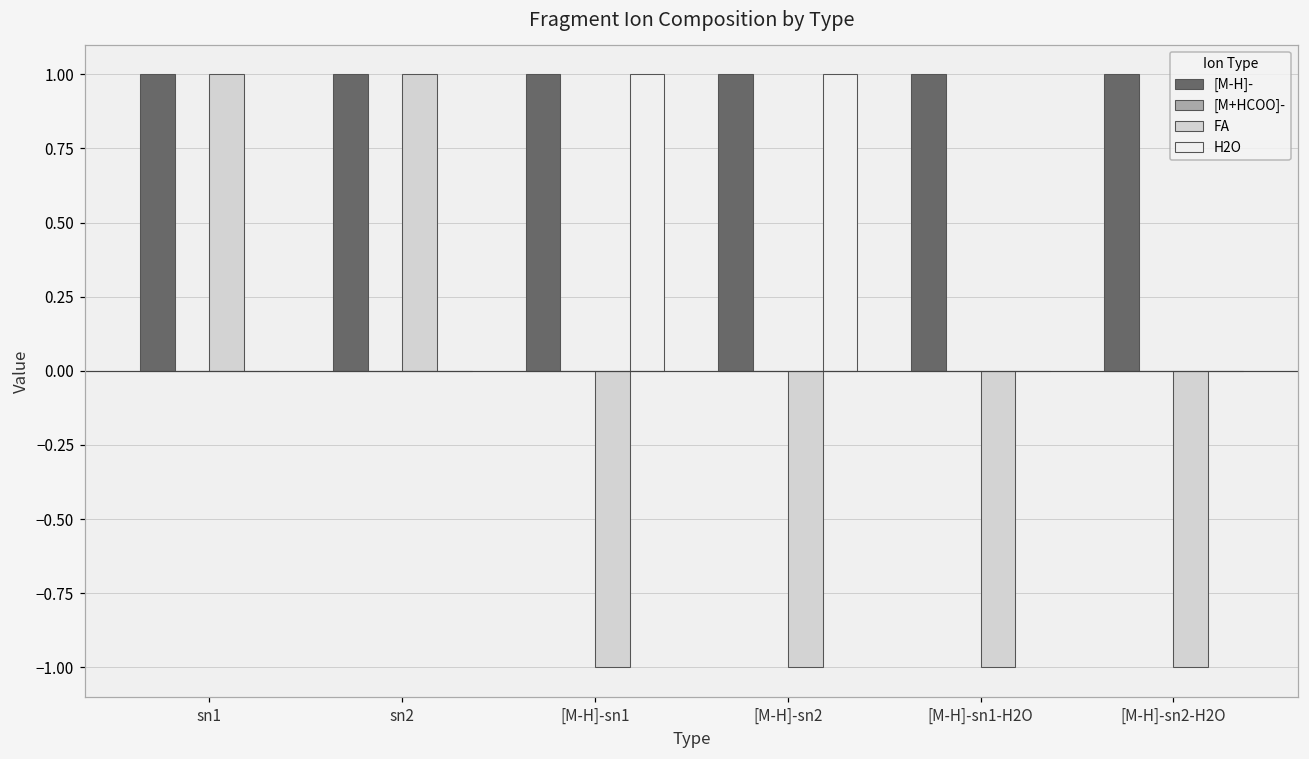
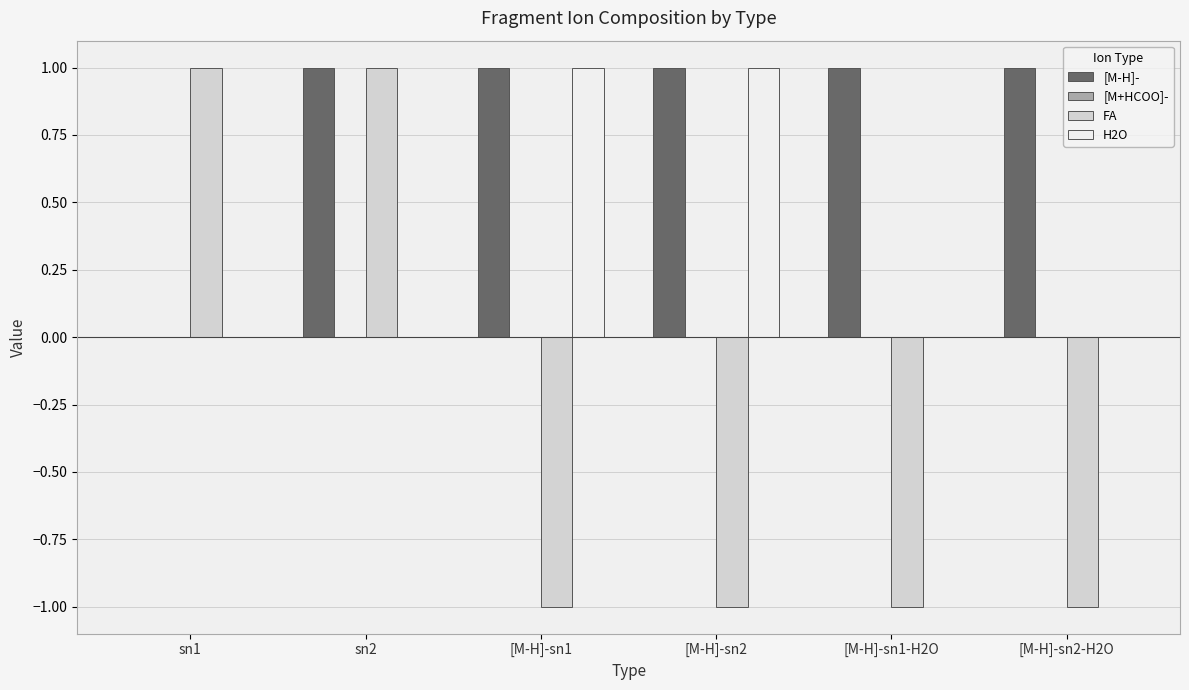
  {
    "[M-H]-": {
-     "sn1": 1,
+     "sn1": 0,
      "sn2": 1,
      "[M-H]-sn1": 1,
      "[M-H]-sn2": 1,
      "[M-H]-sn1-H2O": 1,
      "[M-H]-sn2-H2O": 1
    },
    "[M+HCOO]-": {
      "sn1": 0,
      "sn2": 0,
      "[M-H]-sn1": 0,
      "[M-H]-sn2": 0,
      "[M-H]-sn1-H2O": 0,
      "[M-H]-sn2-H2O": 0
    }
  }
